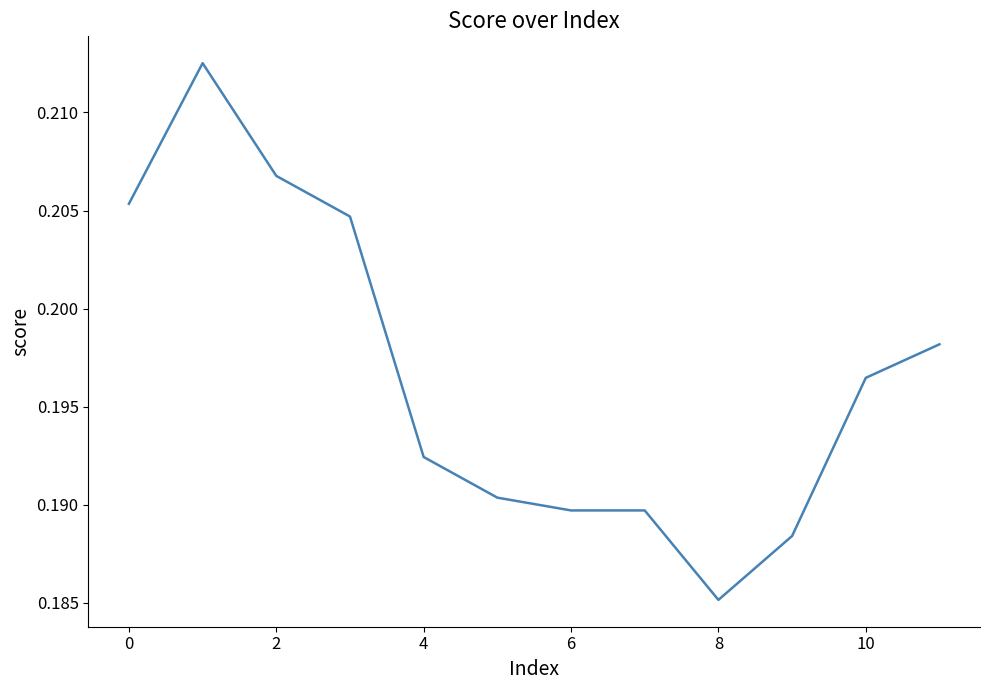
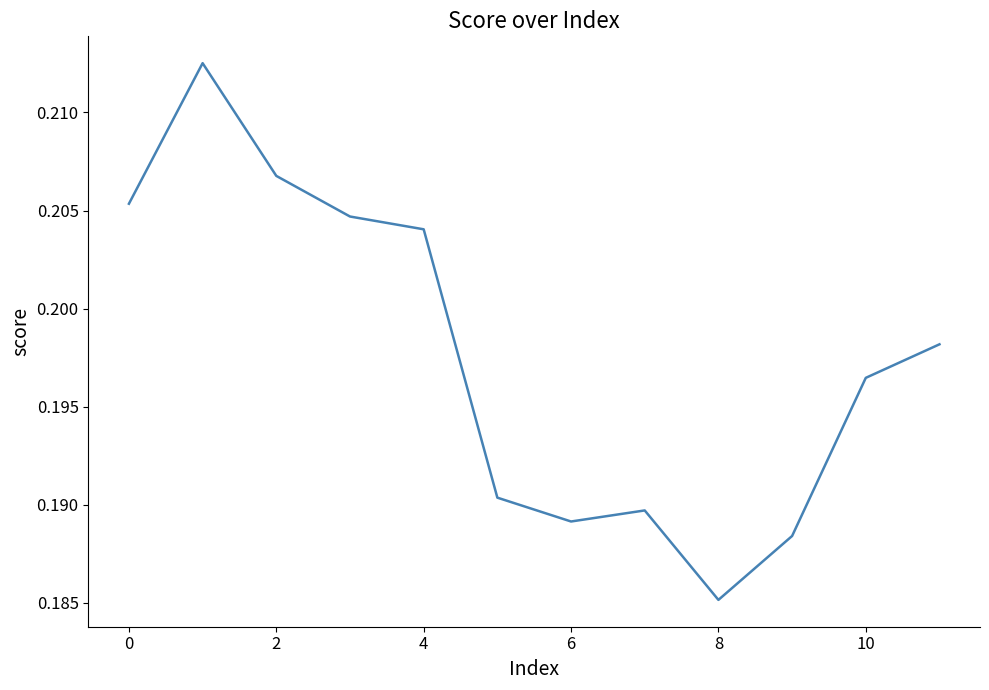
  {
    "0": 0.2053,
    "2": 0.2068,
-   "4": 0.1924,
-   "6": 0.1897,
+   "4": 0.2040,
+   "6": 0.1891,
    "8": 0.1851,
    "10": 0.1965
  }
